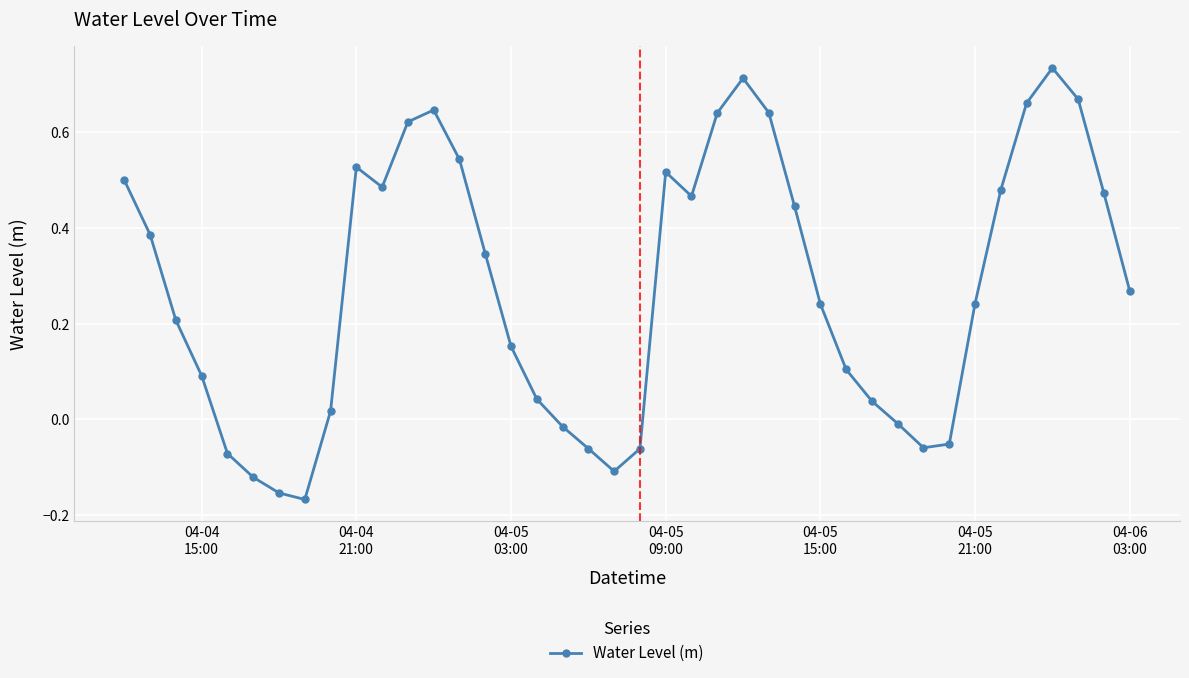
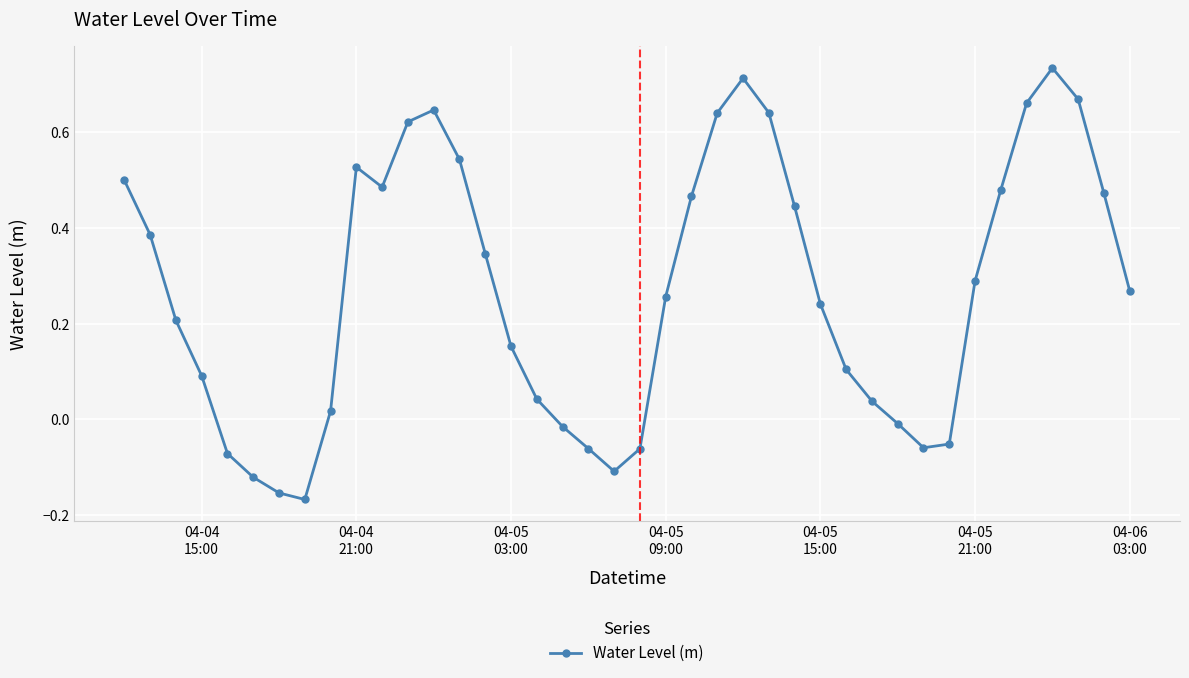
  {
    "04-04 15:00": 0.09,
    "04-04 21:00": 0.53,
    "04-05 03:00": 0.15,
-   "04-05 09:00": 0.52,
+   "04-05 09:00": 0.26,
    "04-05 15:00": 0.24,
-   "04-05 21:00": 0.24,
+   "04-05 21:00": 0.29,
    "04-06 03:00": 0.27
  }
